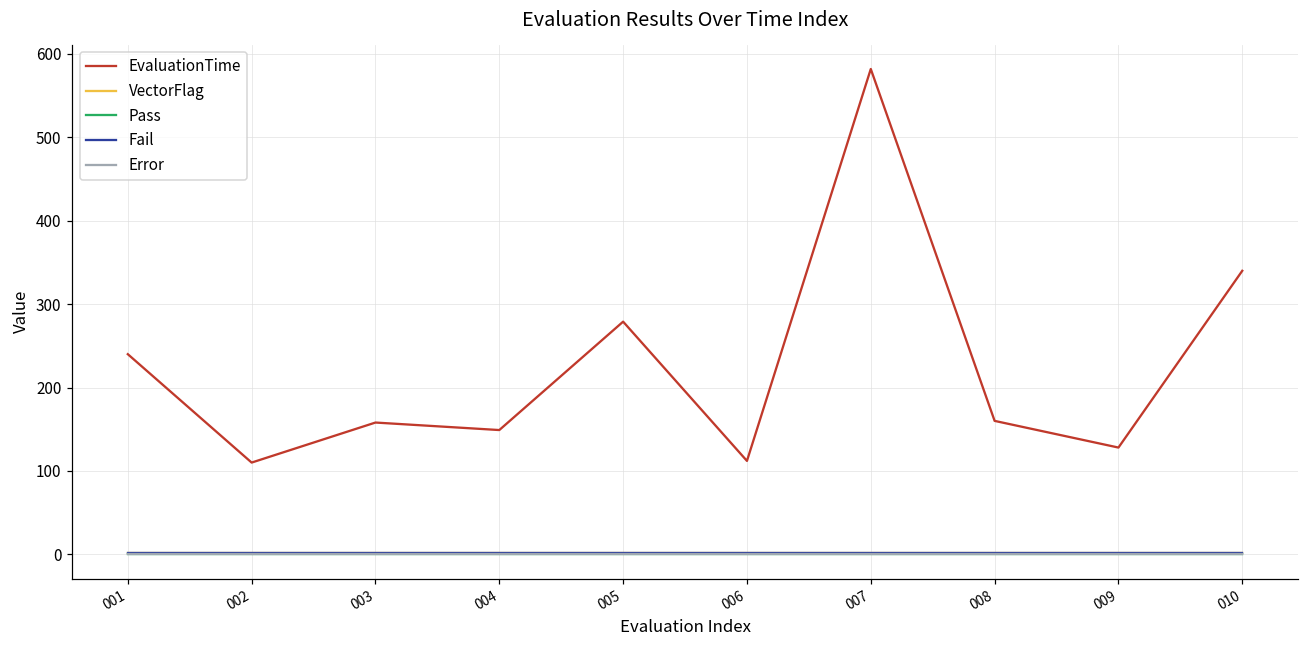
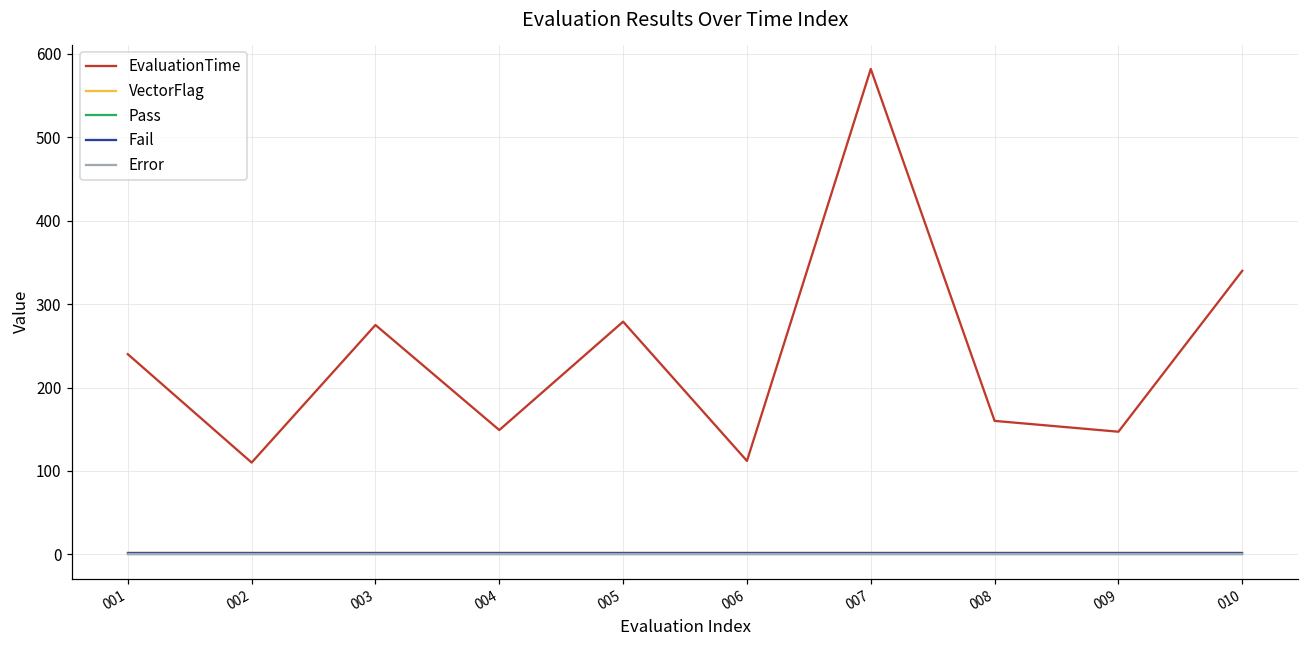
  {
    "EvaluationTime": {
      "001": 240,
      "002": 110,
-     "003": 160,
+     "003": 280,
      "004": 150,
      "005": 280,
      "006": 110,
      "007": 580,
      "008": 160,
-     "009": 130,
+     "009": 150,
      "010": 340
    }
  }
